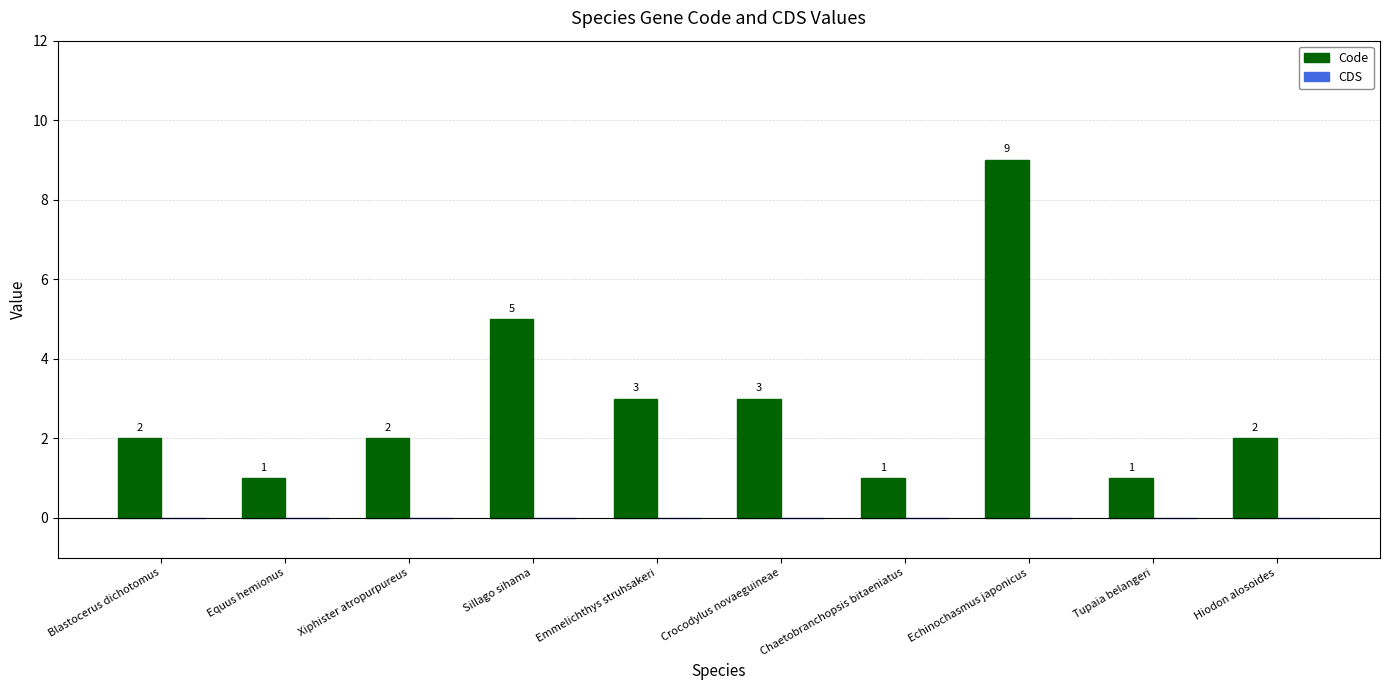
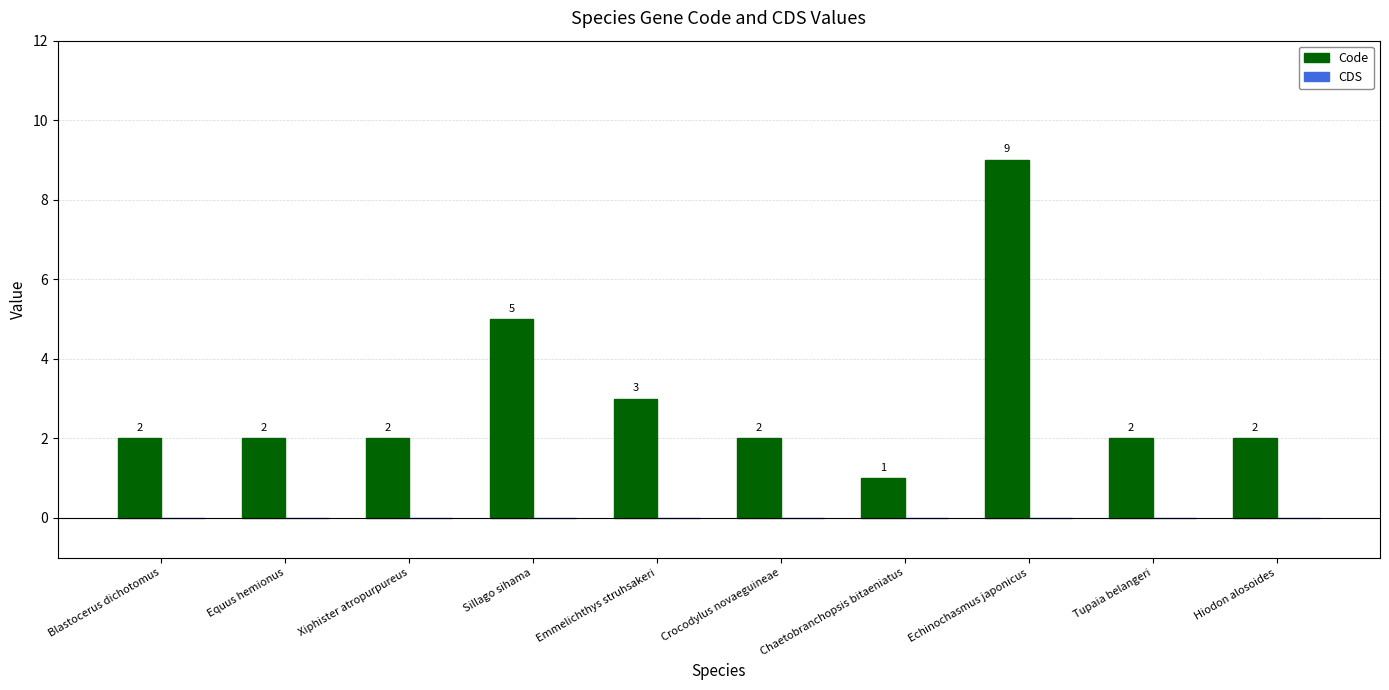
  {
    "Code": {
      "Blastocerus dichotomus": 2,
-     "Equus hemionus": 1,
+     "Equus hemionus": 2,
      "Xiphister atropurpureus": 2,
      "Sillago sihama": 5,
      "Emmelichthys struhsakeri": 3,
-     "Crocodylus novaeguineae": 3,
+     "Crocodylus novaeguineae": 2,
      "Chaetobranchopsis bitaeniatus": 1,
      "Echinochasmus japonicus": 9,
-     "Tupaia belangeri": 1,
+     "Tupaia belangeri": 2,
      "Hiodon alosoides": 2
    },
    "CDS": {
      "Blastocerus dichotomus": 0.0,
      "Equus hemionus": 0.0,
      "Xiphister atropurpureus": 0.0,
      "Sillago sihama": 0.0,
      "Emmelichthys struhsakeri": 0.0,
      "Crocodylus novaeguineae": 0.0,
      "Chaetobranchopsis bitaeniatus": 0.0,
      "Echinochasmus japonicus": 0.0,
      "Tupaia belangeri": 0.0,
      "Hiodon alosoides": 0.0
    }
  }
